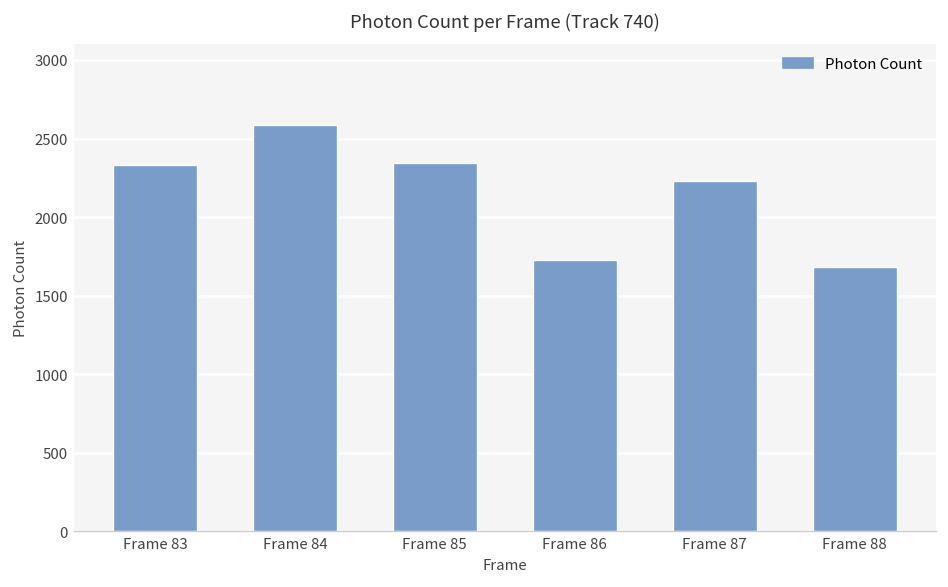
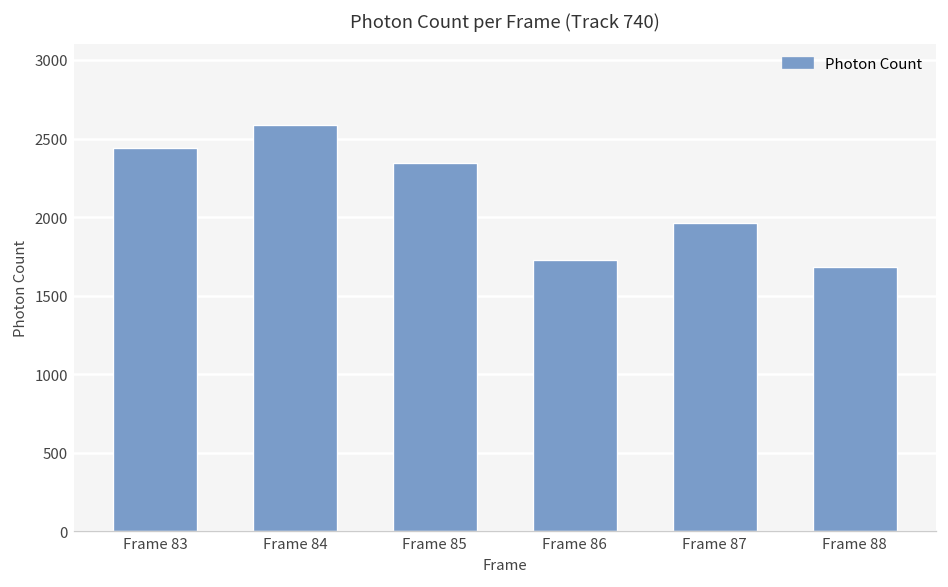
  {
-   "Frame 83": 2330,
+   "Frame 83": 2440,
    "Frame 84": 2590,
    "Frame 85": 2340,
    "Frame 86": 1730,
-   "Frame 87": 2230,
+   "Frame 87": 1960,
    "Frame 88": 1680
  }
